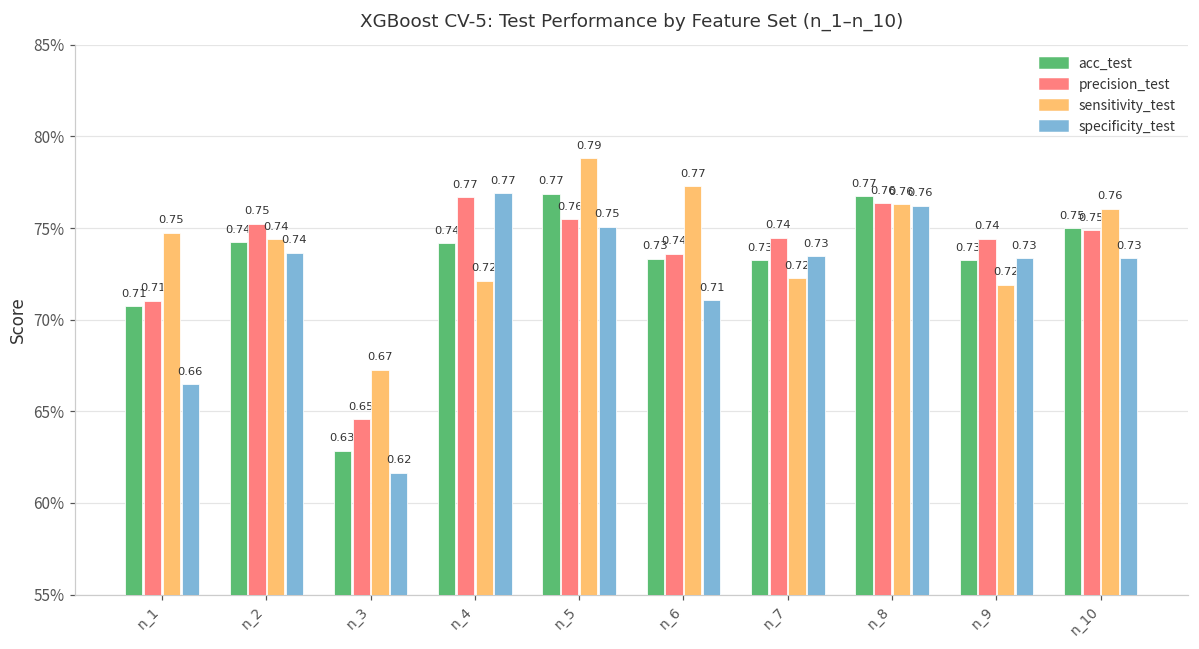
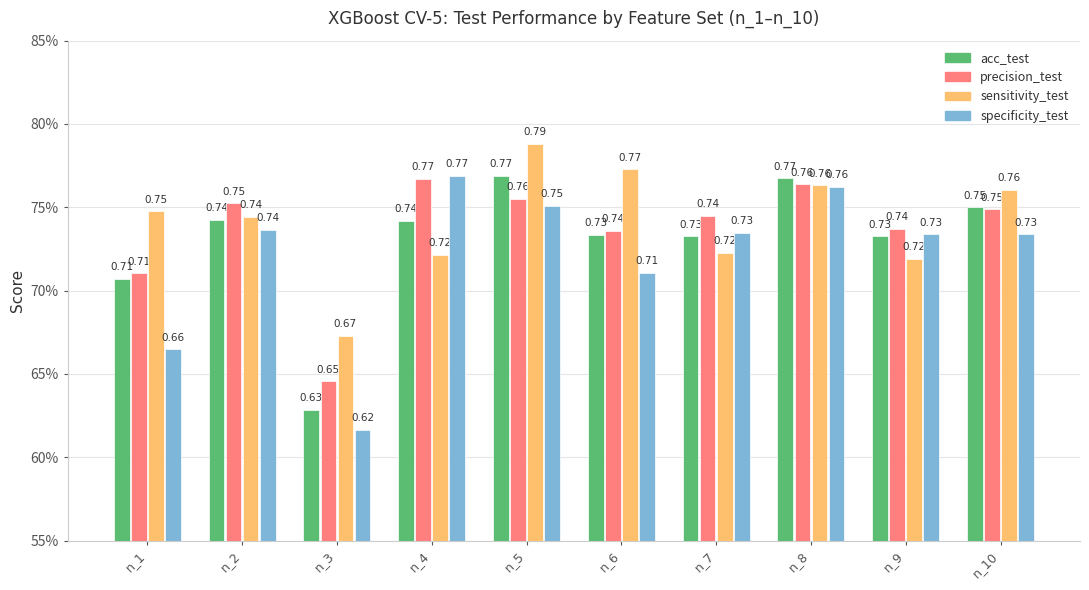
  {
    "acc_test": {
      "n_2": "0.74",
      "n_3": "0.63",
      "n_4": "0.74",
      "n_5": "0.77",
      "n_6": "0.73",
      "n_7": "0.73",
      "n_8": "0.77",
      "n_9": "0.73"
    },
    "precision_test": {
-     "n_9": "74.4%"
+     "n_9": "73.7%"
    },
    "sensitivity_test": {
      "n_1": "0.75",
      "n_2": "0.74",
      "n_3": "0.67",
      "n_4": "0.72",
      "n_5": "0.79",
      "n_6": "0.77",
      "n_7": "0.72",
      "n_9": "0.72",
      "n_10": "0.76"
    },
    "specificity_test": {
      "n_1": "0.66",
      "n_3": "0.62",
      "n_4": "0.77",
      "n_5": "0.75",
      "n_6": "0.71",
      "n_7": "0.73",
      "n_9": "0.73",
      "n_10": "0.73"
    }
  }
